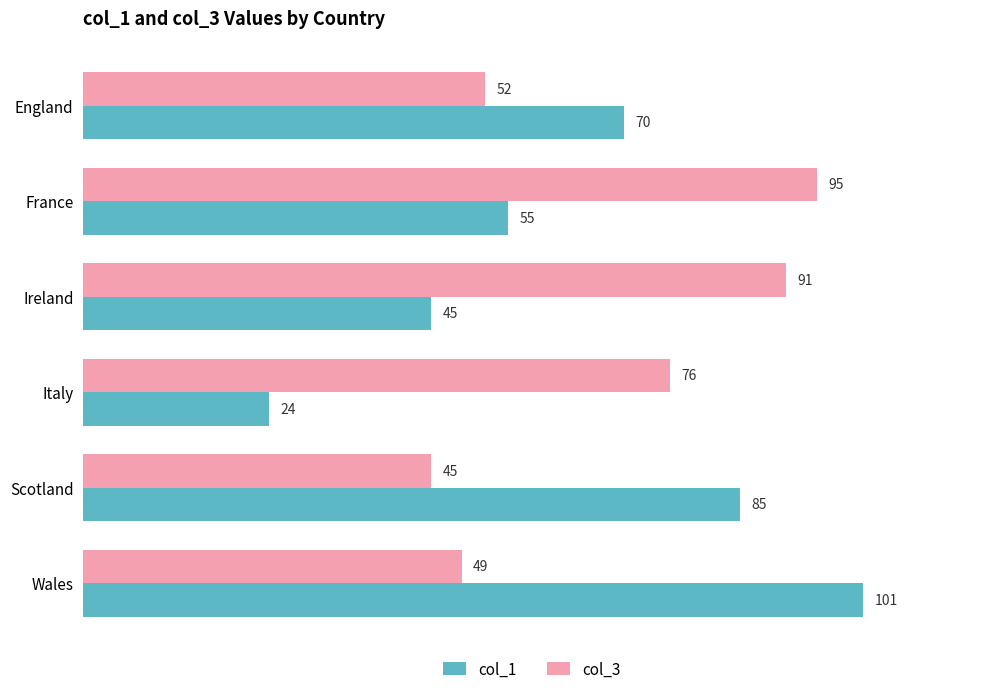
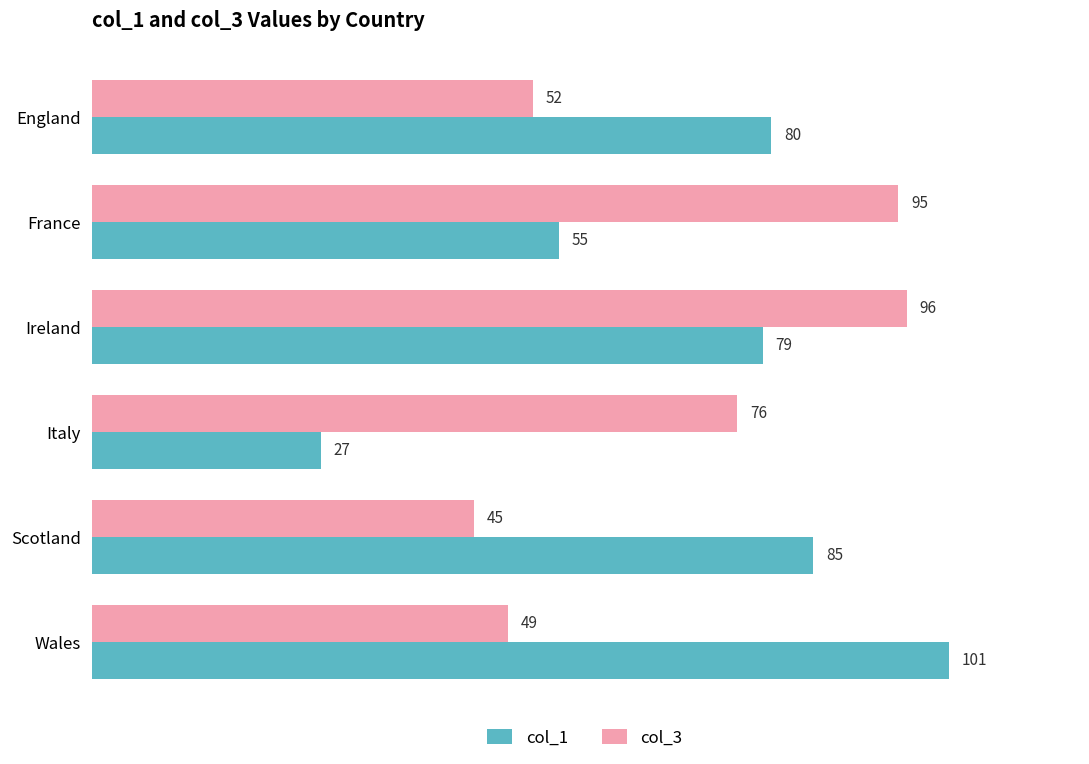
  {
    "col_1": {
-     "England": 70,
+     "England": 80,
      "France": 55,
-     "Ireland": 45,
-     "Italy": 24,
+     "Ireland": 79,
+     "Italy": 27,
      "Scotland": 85,
      "Wales": 101
    },
    "col_3": {
      "England": 52,
      "France": 95,
-     "Ireland": 91,
+     "Ireland": 96,
      "Italy": 76,
      "Scotland": 45,
      "Wales": 49
    }
  }
